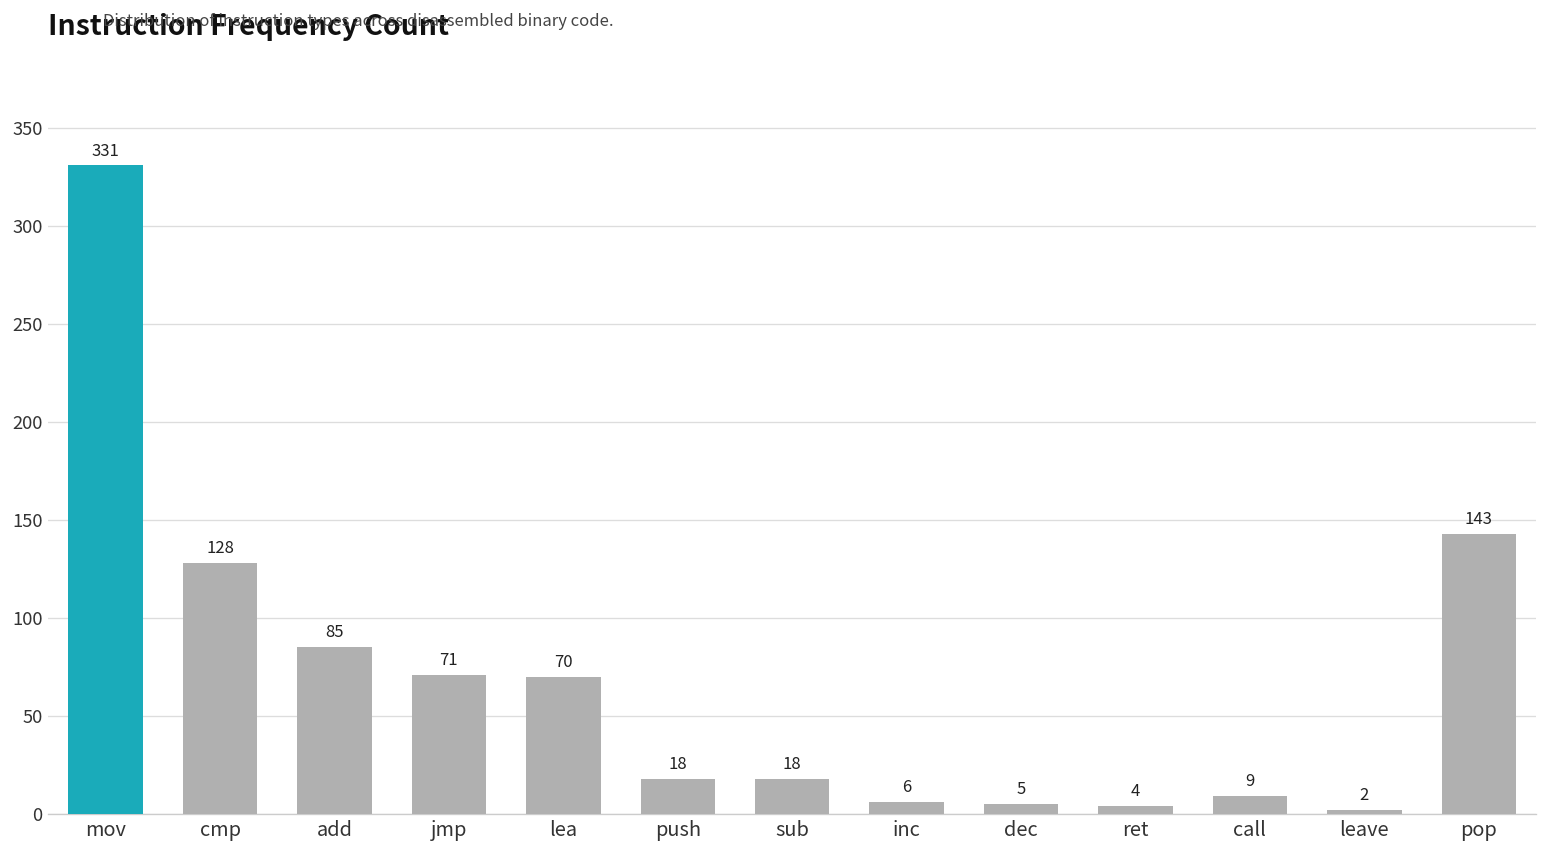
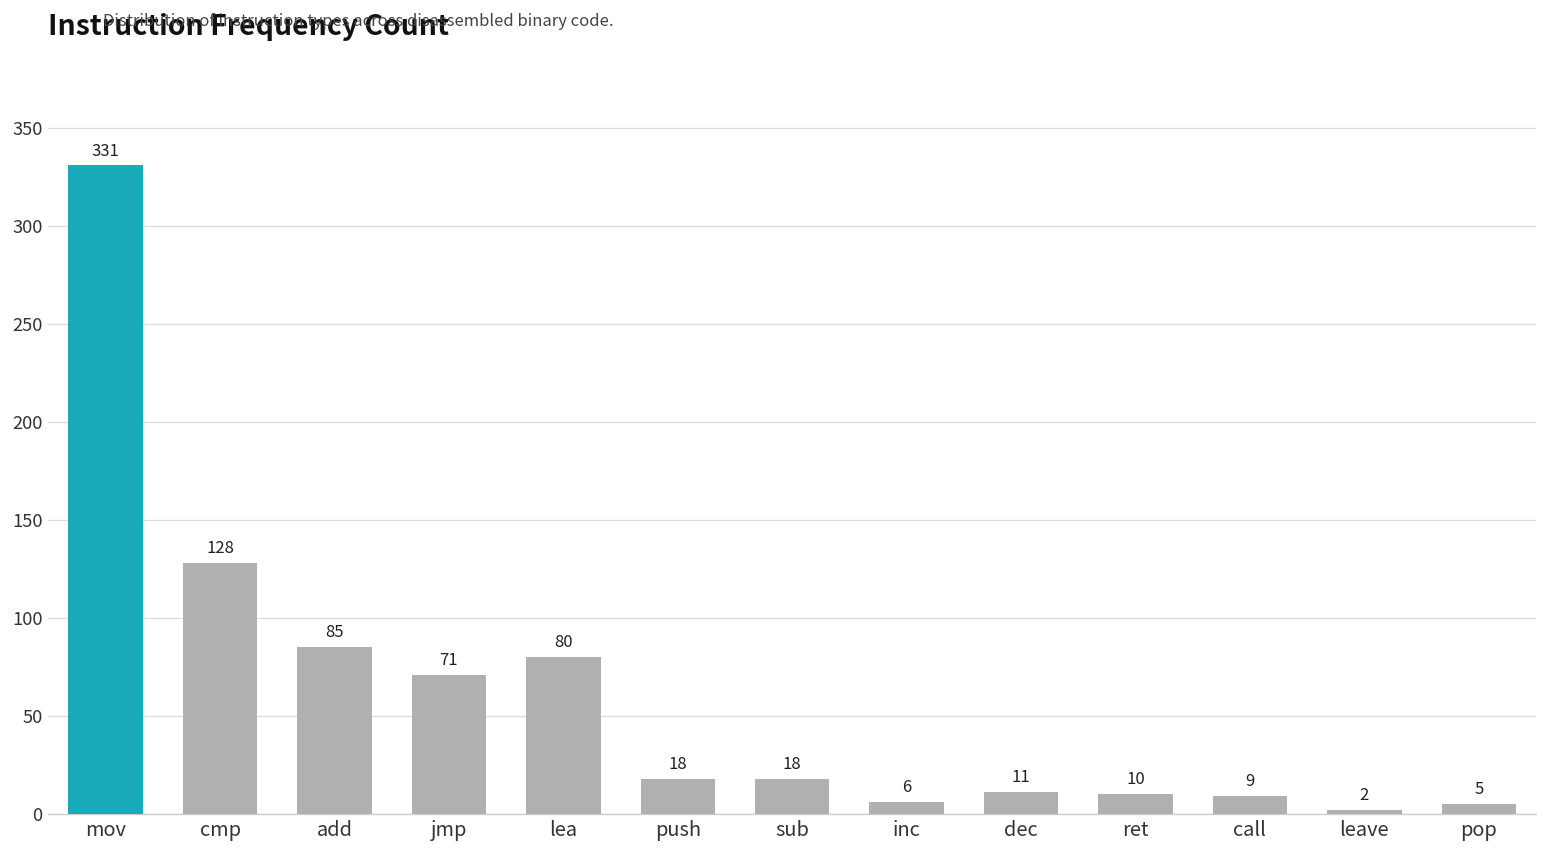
  {
    "mov": 331,
    "cmp": 128,
    "add": 85,
    "jmp": 71,
-   "lea": 70,
+   "lea": 80,
    "push": 18,
    "sub": 18,
    "inc": 6,
-   "dec": 5,
-   "ret": 4,
+   "dec": 11,
+   "ret": 10,
    "call": 9,
    "leave": 2,
-   "pop": 143
+   "pop": 5
  }
